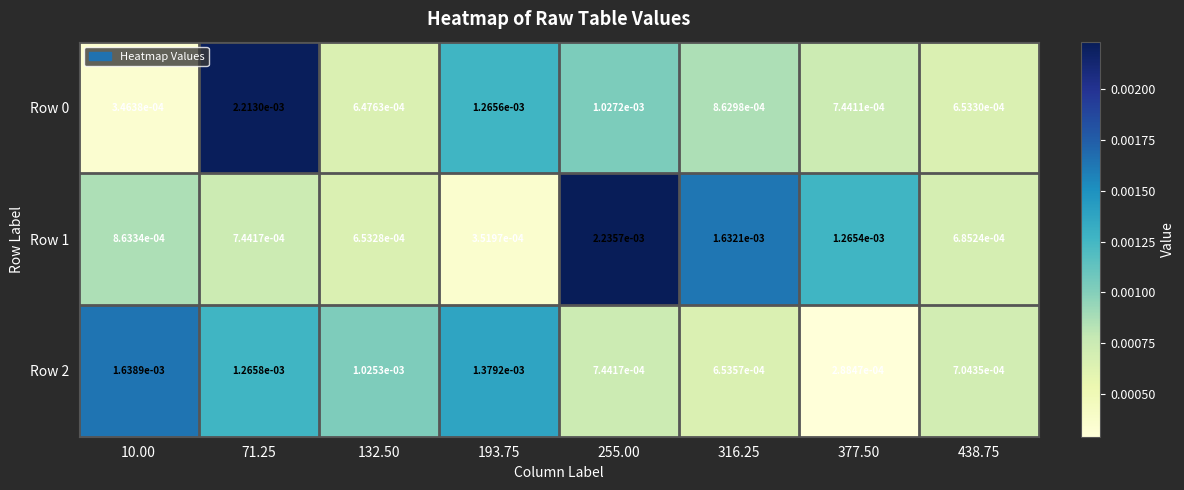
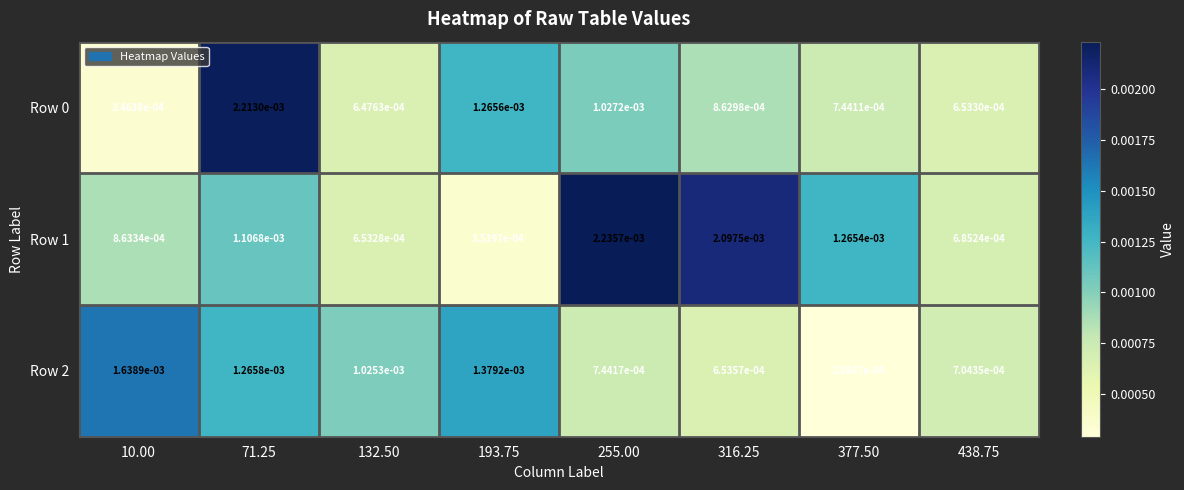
  {
    "Row 0": {
      "71.25": "2.2130e-03",
      "132.50": "6.4763e-04",
      "193.75": "1.2656e-03",
      "255.00": "1.0272e-03",
      "316.25": "8.6298e-04",
      "377.50": "7.4411e-04",
      "438.75": "6.5330e-04"
    },
    "Row 1": {
      "10.00": "8.6334e-04",
-     "71.25": "7.4417e-04",
+     "71.25": "1.1068e-03",
      "132.50": "6.5328e-04",
      "193.75": "3.5197e-04",
      "255.00": "2.2357e-03",
-     "316.25": "1.6321e-03",
+     "316.25": "2.0975e-03",
      "377.50": "1.2654e-03",
      "438.75": "6.8524e-04"
    },
    "Row 2": {
      "10.00": "1.6389e-03",
      "71.25": "1.2658e-03",
      "132.50": "1.0253e-03",
      "193.75": "1.3792e-03",
      "255.00": "7.4417e-04",
      "316.25": "6.5357e-04",
      "438.75": "7.0435e-04"
    }
  }
